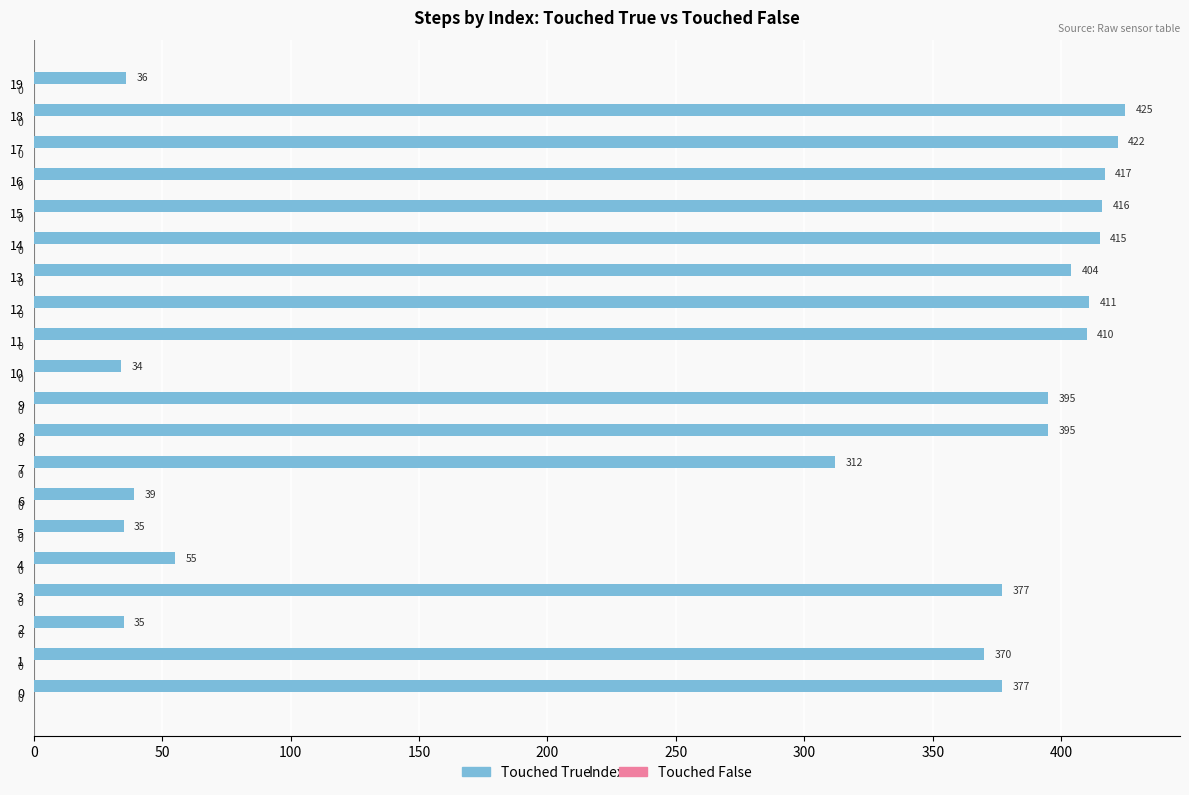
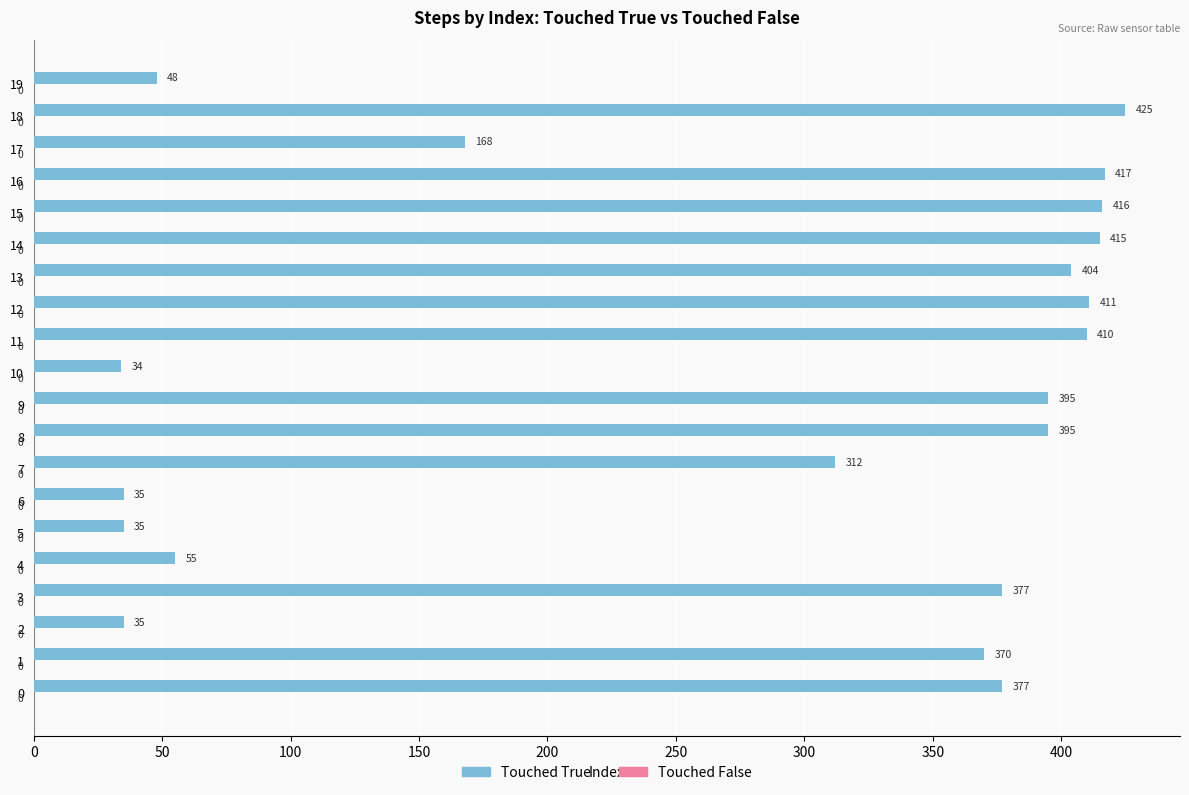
  {
    "Touched True": {
-     "19": 36,
+     "19": 48,
      "18": 425,
-     "17": 422,
+     "17": 168,
      "16": 417,
      "15": 416,
      "14": 415,
      "13": 404,
      "12": 411,
      "11": 410,
      "10": 34,
      "9": 395,
      "8": 395,
      "7": 312,
-     "6": 39,
+     "6": 35,
      "5": 35,
      "4": 55,
      "3": 377,
      "2": 35,
      "1": 370,
      "0": 377
    },
    "Touched False": {
      "19": 0,
      "18": 0,
      "17": 0,
      "16": 0,
      "15": 0,
      "14": 0,
      "13": 0,
      "12": 0,
      "11": 0,
      "10": 0,
      "9": 0,
      "8": 0,
      "7": 0,
      "6": 0,
      "5": 0,
      "4": 0,
      "3": 0,
      "2": 0,
      "1": 0,
      "0": 0
    }
  }
